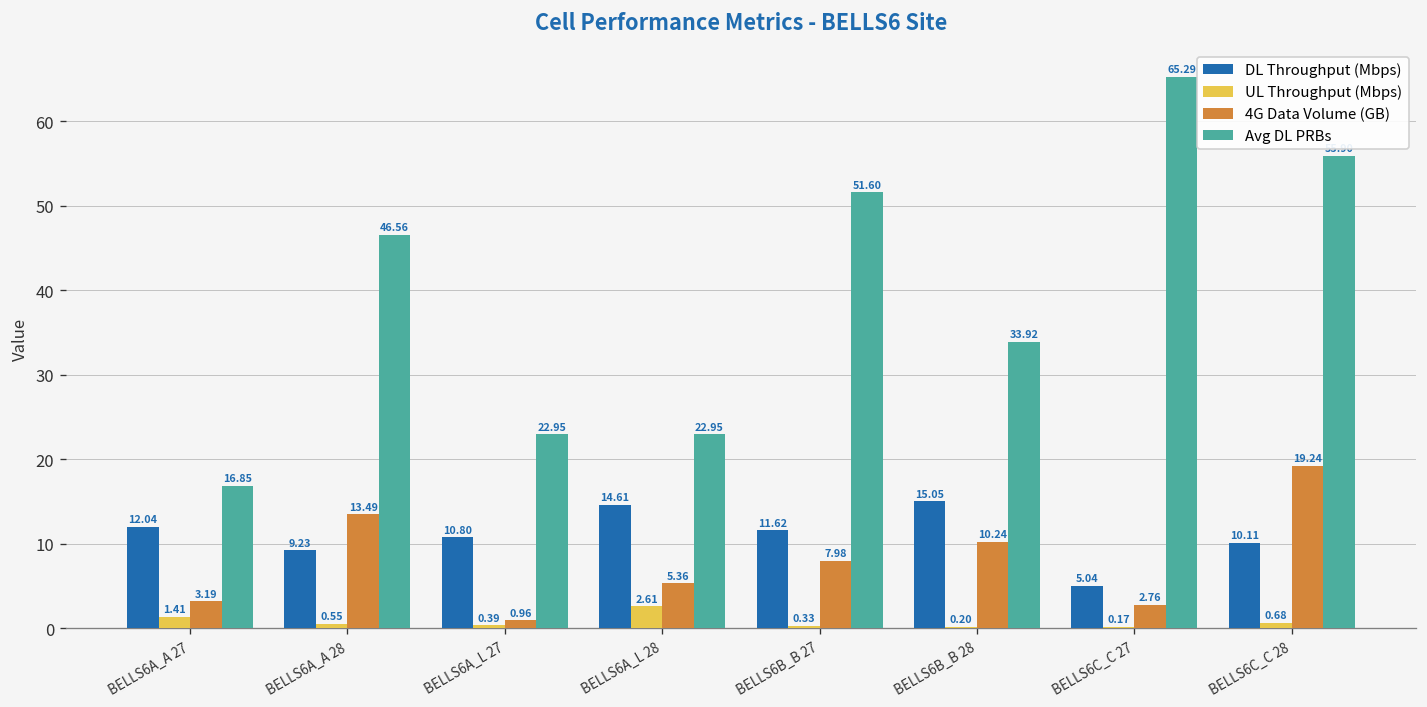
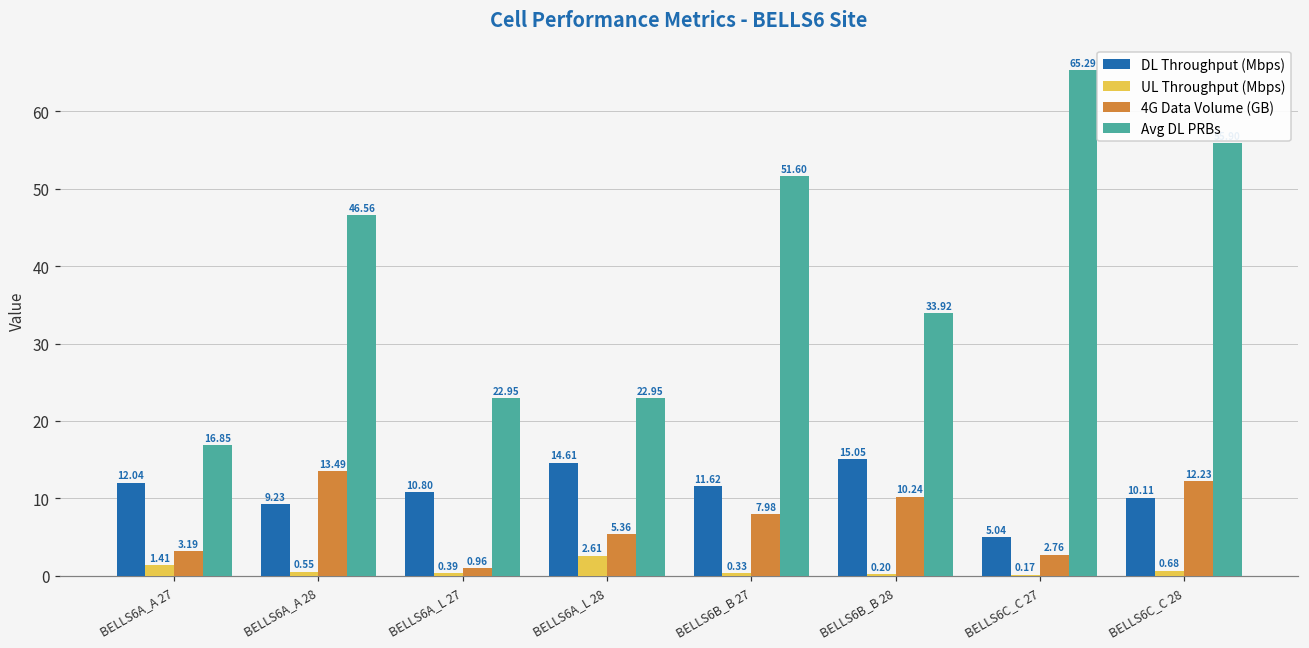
  {
    "DL Throughput (Mbps)": {
      "BELLS6A_A 27": 12.04,
      "BELLS6A_A 28": 9.23,
      "BELLS6A_L 27": 10.80,
      "BELLS6A_L 28": 14.61,
      "BELLS6B_B 27": 11.62,
      "BELLS6B_B 28": 15.05,
      "BELLS6C_C 27": 5.04,
      "BELLS6C_C 28": 10.11
    },
    "UL Throughput (Mbps)": {
      "BELLS6A_A 27": 1.41,
      "BELLS6A_A 28": 0.55,
      "BELLS6A_L 27": 0.39,
      "BELLS6A_L 28": 2.61,
      "BELLS6B_B 27": 0.33,
      "BELLS6B_B 28": 0.20,
      "BELLS6C_C 27": 0.17,
      "BELLS6C_C 28": 0.68
    },
    "4G Data Volume (GB)": {
      "BELLS6A_A 27": 3.19,
      "BELLS6A_A 28": 13.49,
      "BELLS6A_L 27": 0.96,
      "BELLS6A_L 28": 5.36,
      "BELLS6B_B 27": 7.98,
      "BELLS6B_B 28": 10.24,
      "BELLS6C_C 27": 2.76,
-     "BELLS6C_C 28": 19.24
+     "BELLS6C_C 28": 12.23
    },
    "Avg DL PRBs": {
      "BELLS6A_A 27": 16.85,
      "BELLS6A_A 28": 46.56,
      "BELLS6A_L 27": 22.95,
      "BELLS6A_L 28": 22.95,
      "BELLS6B_B 27": 51.60,
      "BELLS6B_B 28": 33.92,
      "BELLS6C_C 27": 65.29
    }
  }
